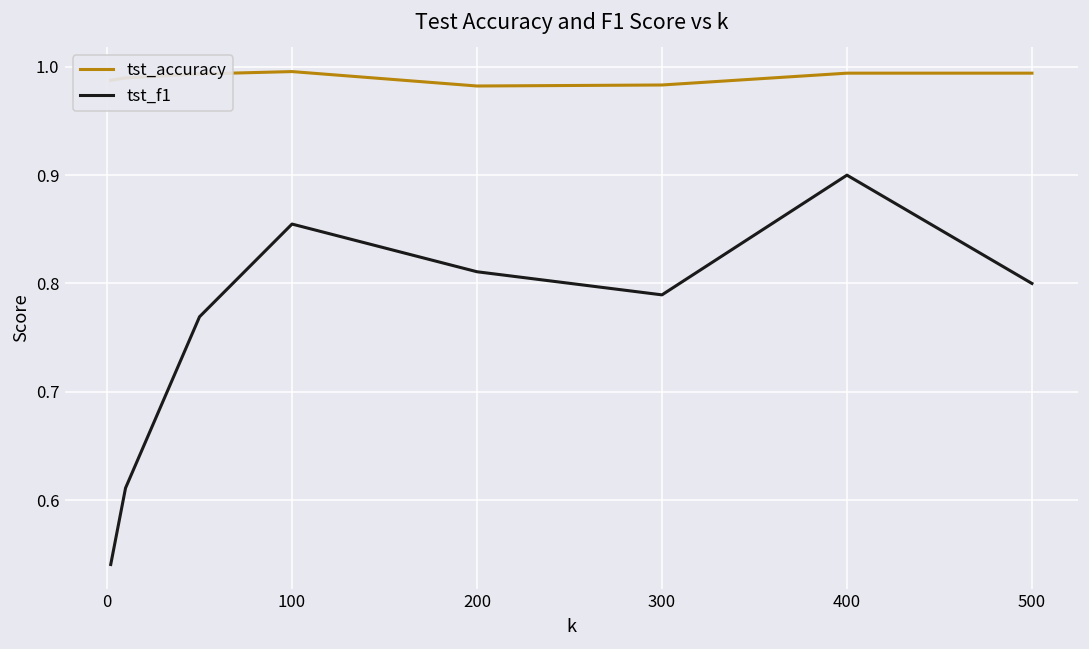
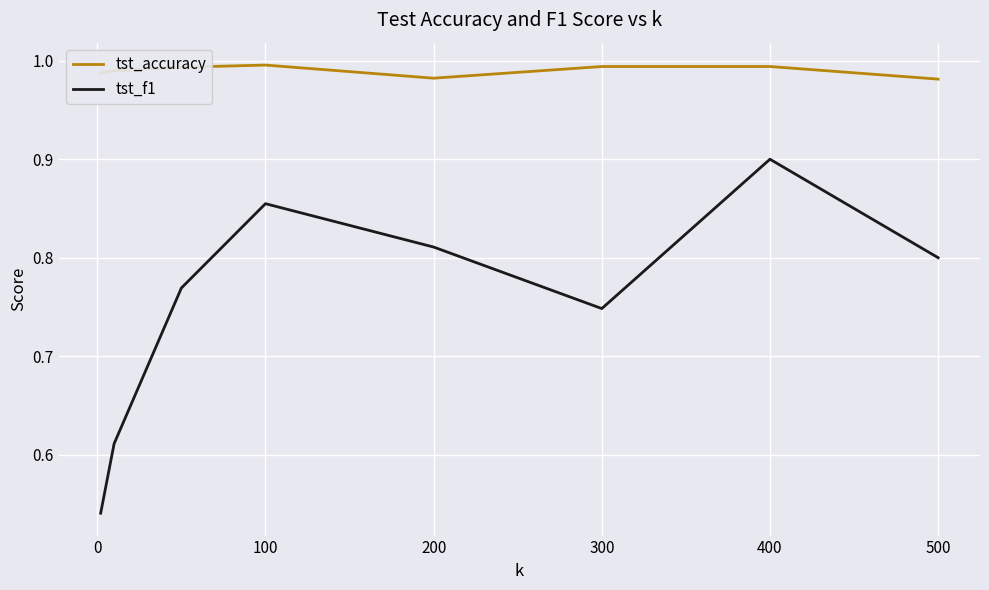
  {
    "tst_accuracy": {
      "100": 1.00,
      "200": 0.98,
-     "300": 0.98,
+     "300": 0.99,
      "400": 0.99,
-     "500": 0.99
+     "500": 0.98
    },
    "tst_f1": {
      "100": 0.85,
      "200": 0.81,
-     "300": 0.79,
+     "300": 0.75,
      "400": 0.90,
      "500": 0.80
    }
  }
